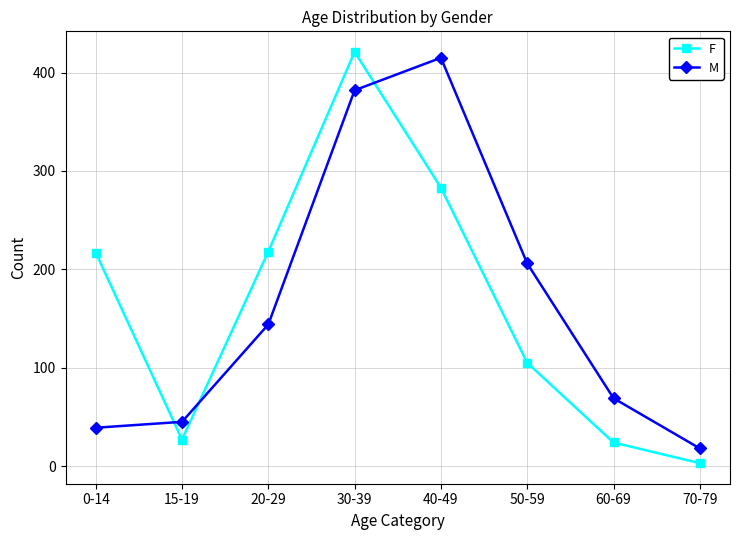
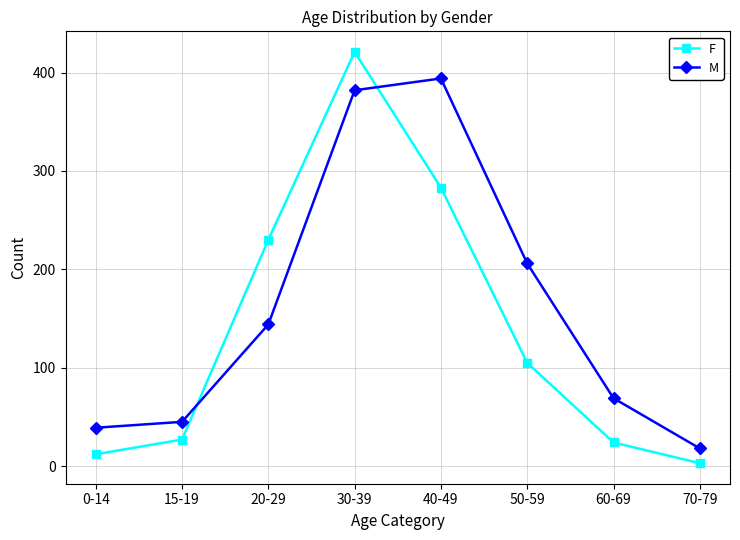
  {
    "F": {
-     "0-14": 220,
+     "0-14": 10,
      "15-19": 30,
-     "20-29": 220,
+     "20-29": 230,
      "30-39": 420,
      "40-49": 280,
      "50-59": 110,
      "60-69": 20,
      "70-79": 0
    },
    "M": {
      "0-14": 40,
      "15-19": 50,
      "20-29": 140,
      "30-39": 380,
-     "40-49": 420,
+     "40-49": 390,
      "50-59": 210,
      "60-69": 70,
      "70-79": 20
    }
  }
